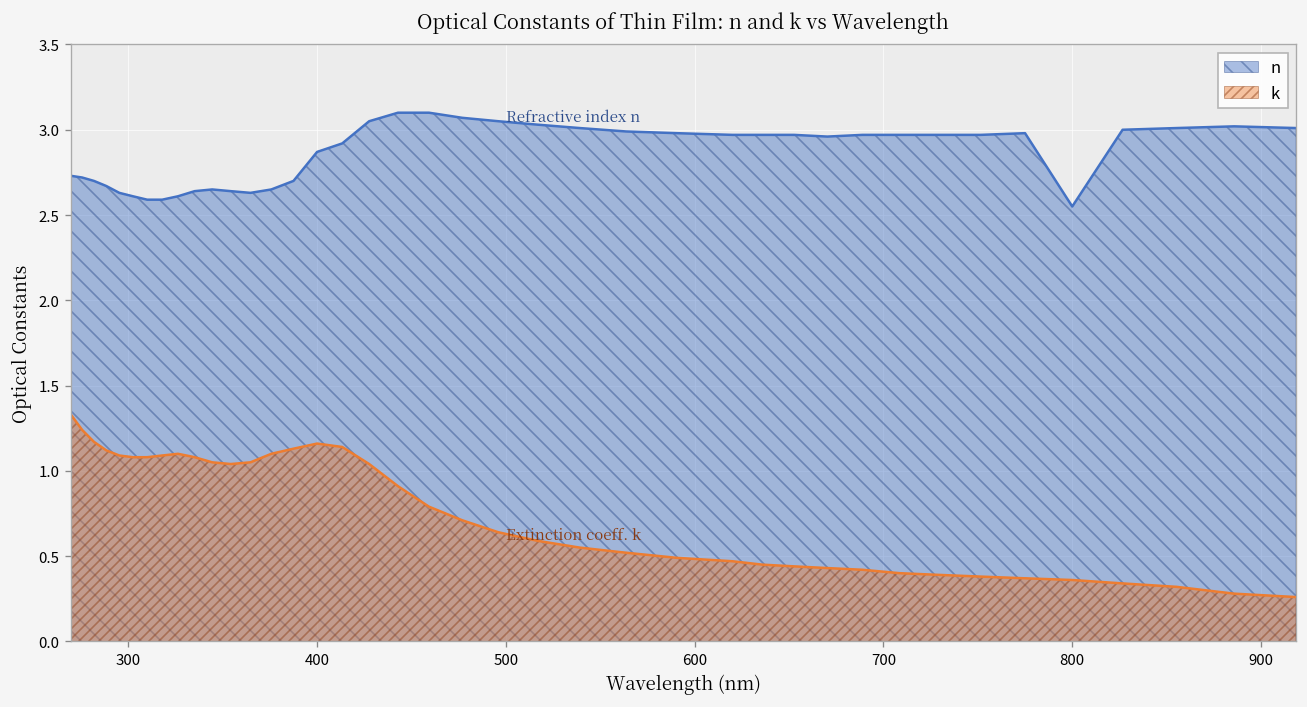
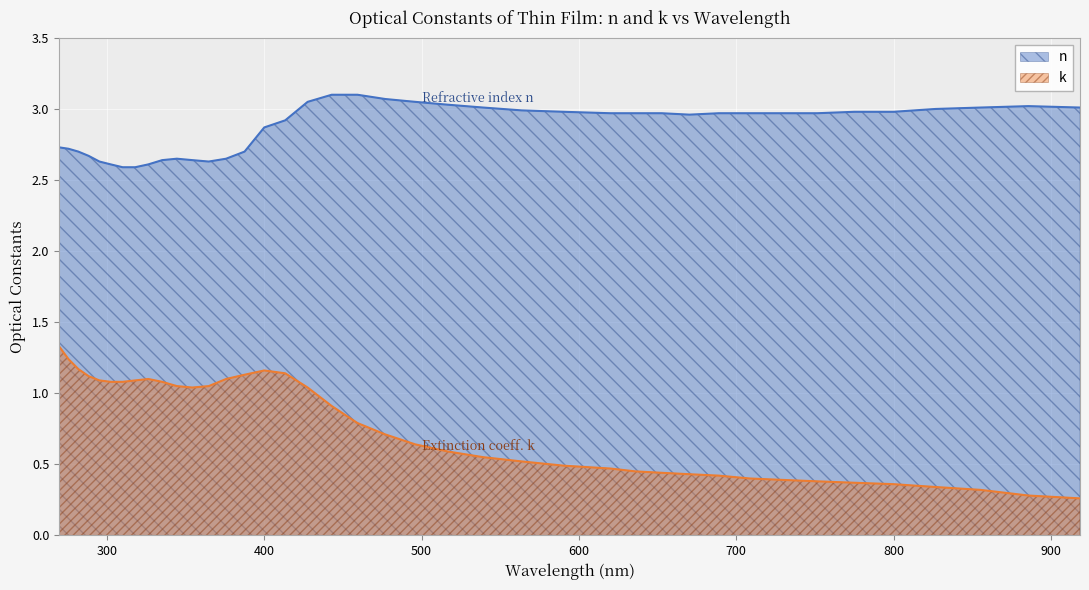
  {
    "n": {
      "400": 2.87,
-     "800": 2.55
+     "800": 2.98
    },
    "k": {
      "400": 1.16,
      "800": 0.36
    }
  }
